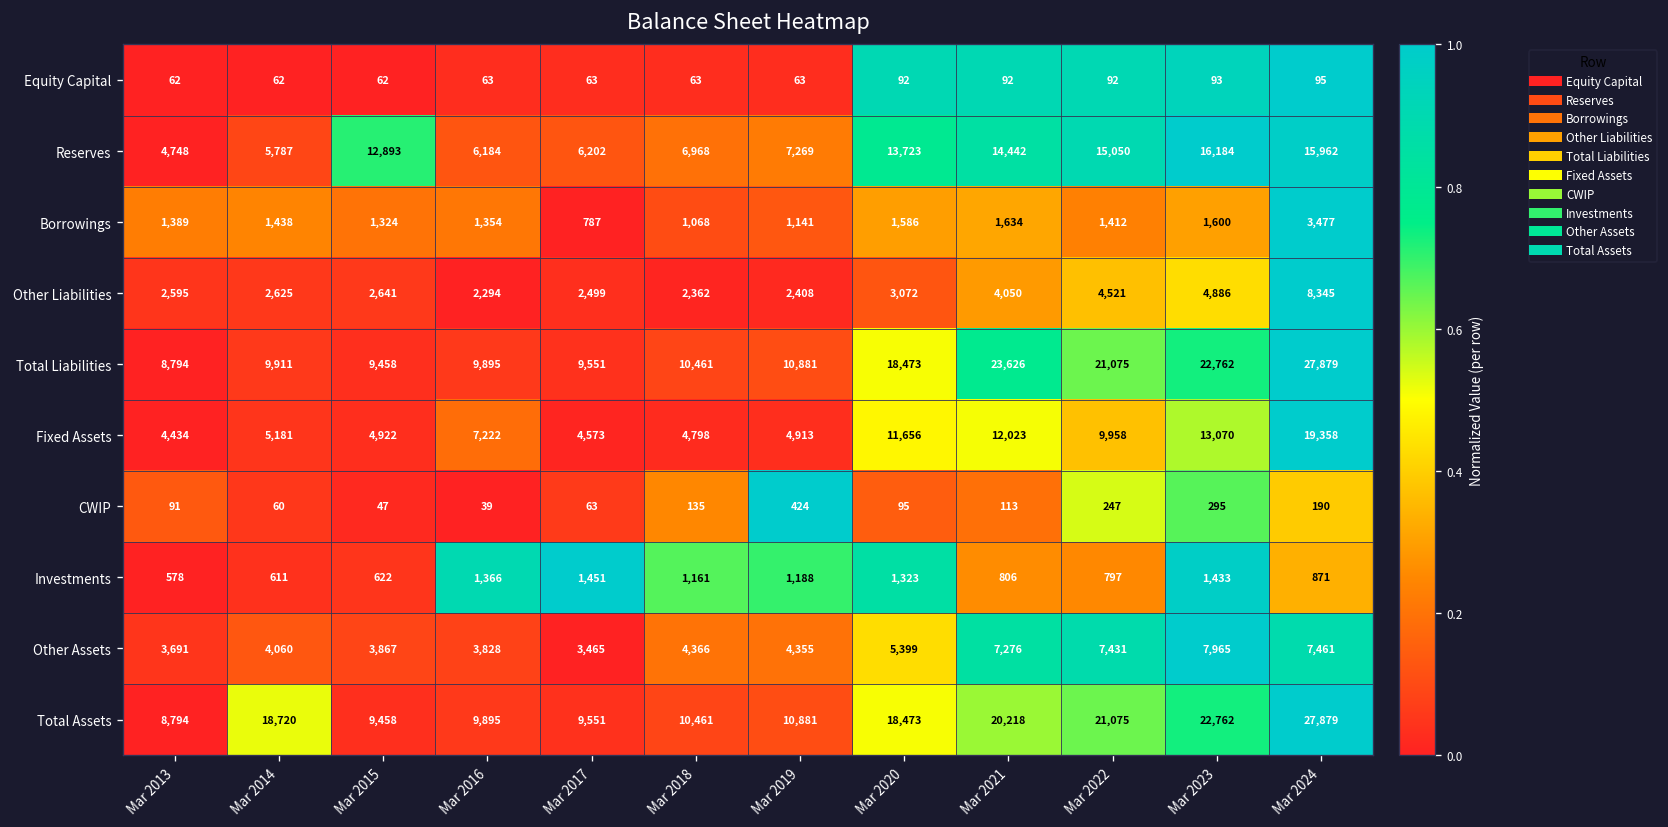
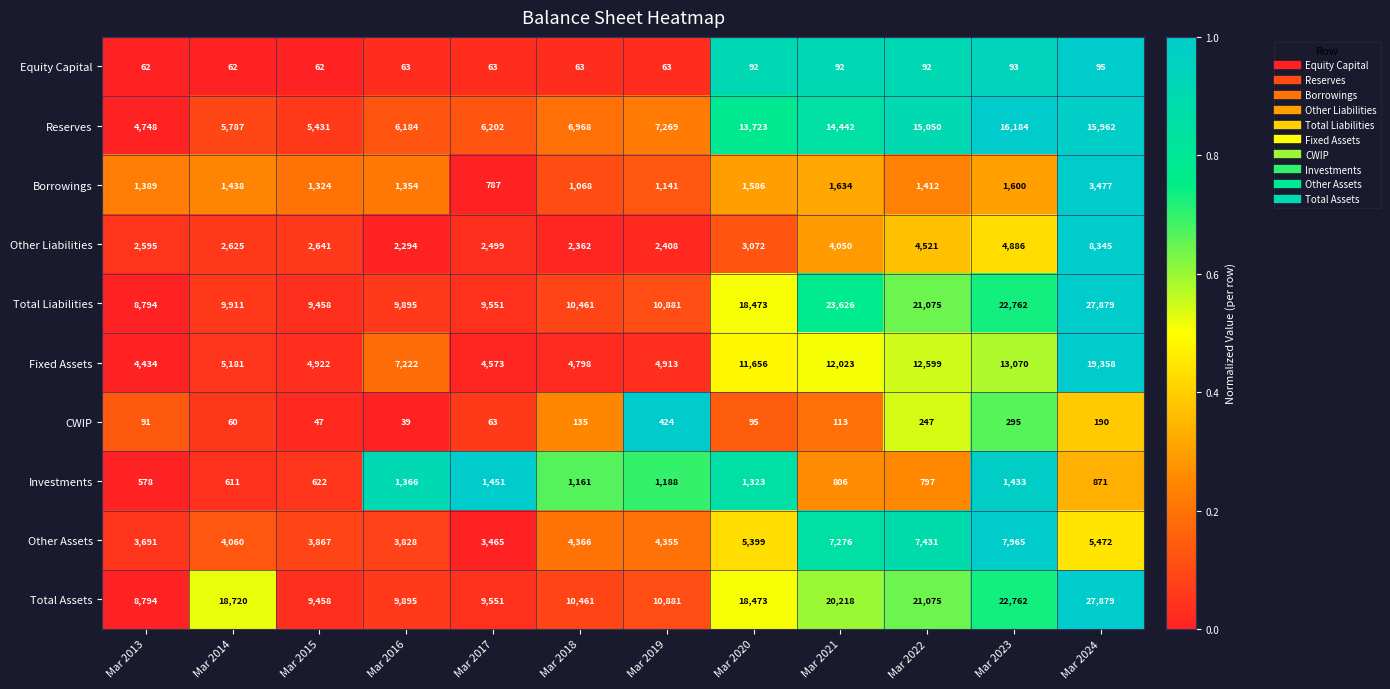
  {
    "Equity Capital": {
      "Mar 2013": "62",
      "Mar 2014": "62",
      "Mar 2015": "62",
      "Mar 2016": "63",
      "Mar 2017": "63",
      "Mar 2018": "63",
      "Mar 2019": "63",
      "Mar 2020": "92",
      "Mar 2021": "92",
      "Mar 2022": "92",
      "Mar 2023": "93",
      "Mar 2024": "95"
    },
    "Reserves": {
      "Mar 2013": "4,748",
      "Mar 2014": "5,787",
-     "Mar 2015": "12,893",
+     "Mar 2015": "5,431",
      "Mar 2016": "6,184",
      "Mar 2017": "6,202",
      "Mar 2018": "6,968",
      "Mar 2019": "7,269",
      "Mar 2020": "13,723",
      "Mar 2021": "14,442",
      "Mar 2022": "15,050",
      "Mar 2023": "16,184",
      "Mar 2024": "15,962"
    },
    "Borrowings": {
      "Mar 2013": "1,389",
      "Mar 2014": "1,438",
      "Mar 2015": "1,324",
      "Mar 2016": "1,354",
      "Mar 2017": "787",
      "Mar 2018": "1,068",
      "Mar 2019": "1,141",
      "Mar 2020": "1,586",
      "Mar 2021": "1,634",
      "Mar 2022": "1,412",
      "Mar 2023": "1,600",
      "Mar 2024": "3,477"
    },
    "Other Liabilities": {
      "Mar 2013": "2,595",
      "Mar 2014": "2,625",
      "Mar 2015": "2,641",
      "Mar 2016": "2,294",
      "Mar 2017": "2,499",
      "Mar 2018": "2,362",
      "Mar 2019": "2,408",
      "Mar 2020": "3,072",
      "Mar 2021": "4,050",
      "Mar 2022": "4,521",
      "Mar 2023": "4,886",
      "Mar 2024": "8,345"
    },
    "Total Liabilities": {
      "Mar 2013": "8,794",
      "Mar 2014": "9,911",
      "Mar 2015": "9,458",
      "Mar 2016": "9,895",
      "Mar 2017": "9,551",
      "Mar 2018": "10,461",
      "Mar 2019": "10,881",
      "Mar 2020": "18,473",
      "Mar 2021": "23,626",
      "Mar 2022": "21,075",
      "Mar 2023": "22,762",
      "Mar 2024": "27,879"
    },
    "Fixed Assets": {
      "Mar 2013": "4,434",
      "Mar 2014": "5,181",
      "Mar 2015": "4,922",
      "Mar 2016": "7,222",
      "Mar 2017": "4,573",
      "Mar 2018": "4,798",
      "Mar 2019": "4,913",
      "Mar 2020": "11,656",
      "Mar 2021": "12,023",
-     "Mar 2022": "9,958",
+     "Mar 2022": "12,599",
      "Mar 2023": "13,070",
      "Mar 2024": "19,358"
    },
    "CWIP": {
      "Mar 2013": "91",
      "Mar 2014": "60",
      "Mar 2015": "47",
      "Mar 2016": "39",
      "Mar 2017": "63",
      "Mar 2018": "135",
      "Mar 2019": "424",
      "Mar 2020": "95",
      "Mar 2021": "113",
      "Mar 2022": "247",
      "Mar 2023": "295",
      "Mar 2024": "190"
    },
    "Investments": {
      "Mar 2013": "578",
      "Mar 2014": "611",
      "Mar 2015": "622",
      "Mar 2016": "1,366",
      "Mar 2017": "1,451",
      "Mar 2018": "1,161",
      "Mar 2019": "1,188",
      "Mar 2020": "1,323",
      "Mar 2021": "806",
      "Mar 2022": "797",
      "Mar 2023": "1,433",
      "Mar 2024": "871"
    },
    "Other Assets": {
      "Mar 2013": "3,691",
      "Mar 2014": "4,060",
      "Mar 2015": "3,867",
      "Mar 2016": "3,828",
      "Mar 2017": "3,465",
      "Mar 2018": "4,366",
      "Mar 2019": "4,355",
      "Mar 2020": "5,399",
      "Mar 2021": "7,276",
      "Mar 2022": "7,431",
      "Mar 2023": "7,965",
-     "Mar 2024": "7,461"
+     "Mar 2024": "5,472"
    },
    "Total Assets": {
      "Mar 2013": "8,794",
      "Mar 2014": "18,720",
      "Mar 2015": "9,458",
      "Mar 2016": "9,895",
      "Mar 2017": "9,551",
      "Mar 2018": "10,461",
      "Mar 2019": "10,881",
      "Mar 2020": "18,473",
      "Mar 2021": "20,218",
      "Mar 2022": "21,075",
      "Mar 2023": "22,762",
      "Mar 2024": "27,879"
    }
  }
